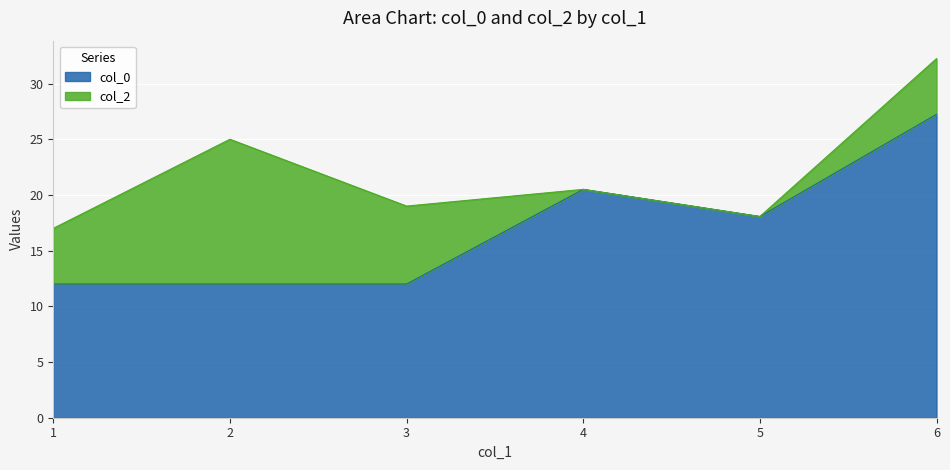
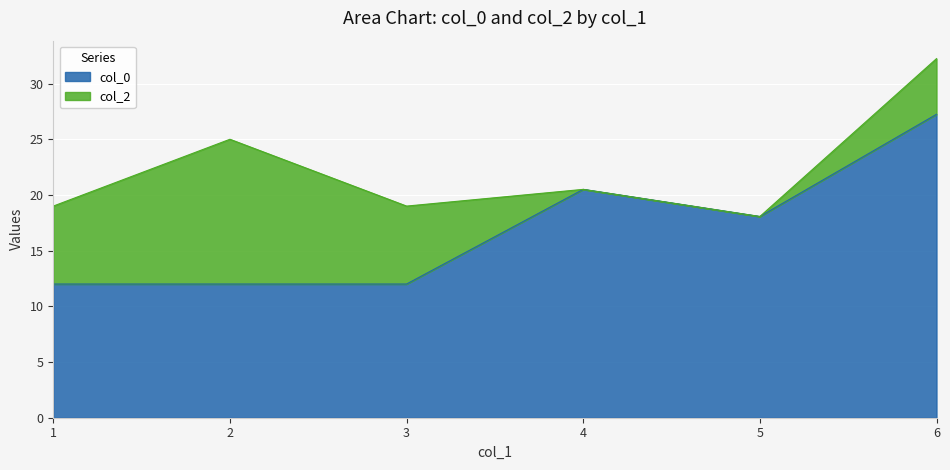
  {
    "col_0": {
      "1": 12,
      "2": 12,
      "3": 12,
      "6": 27.2
    },
    "col_2": {
-     "1": 5,
+     "1": 7,
      "2": 13,
      "3": 7,
      "6": 5
    }
  }
